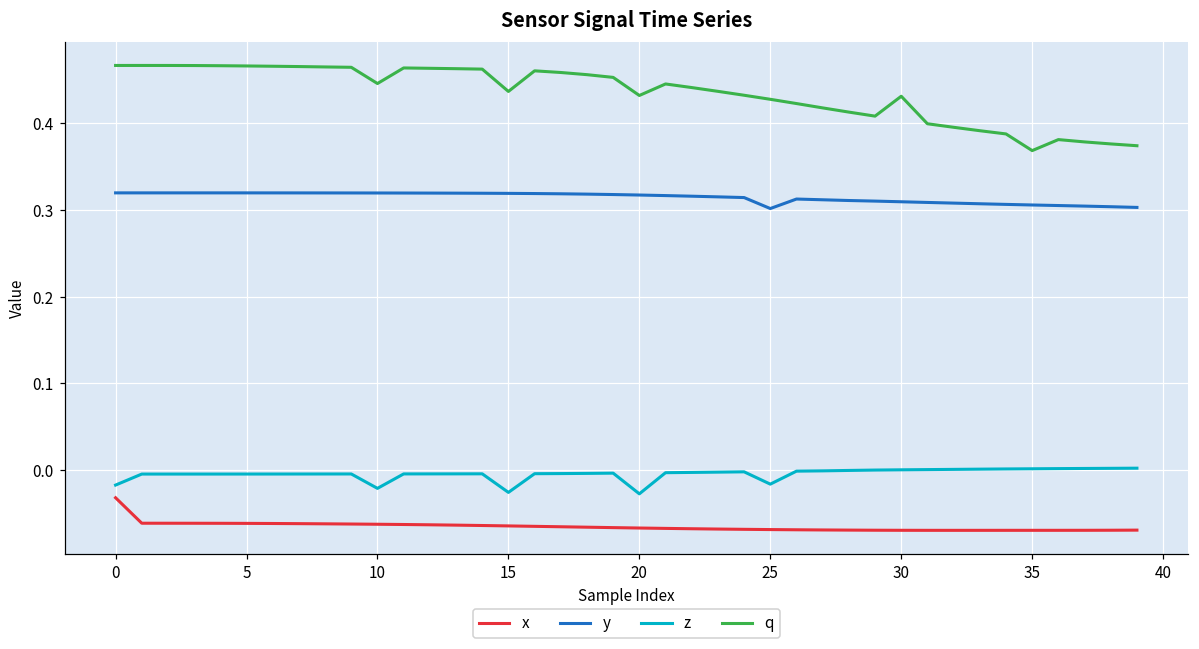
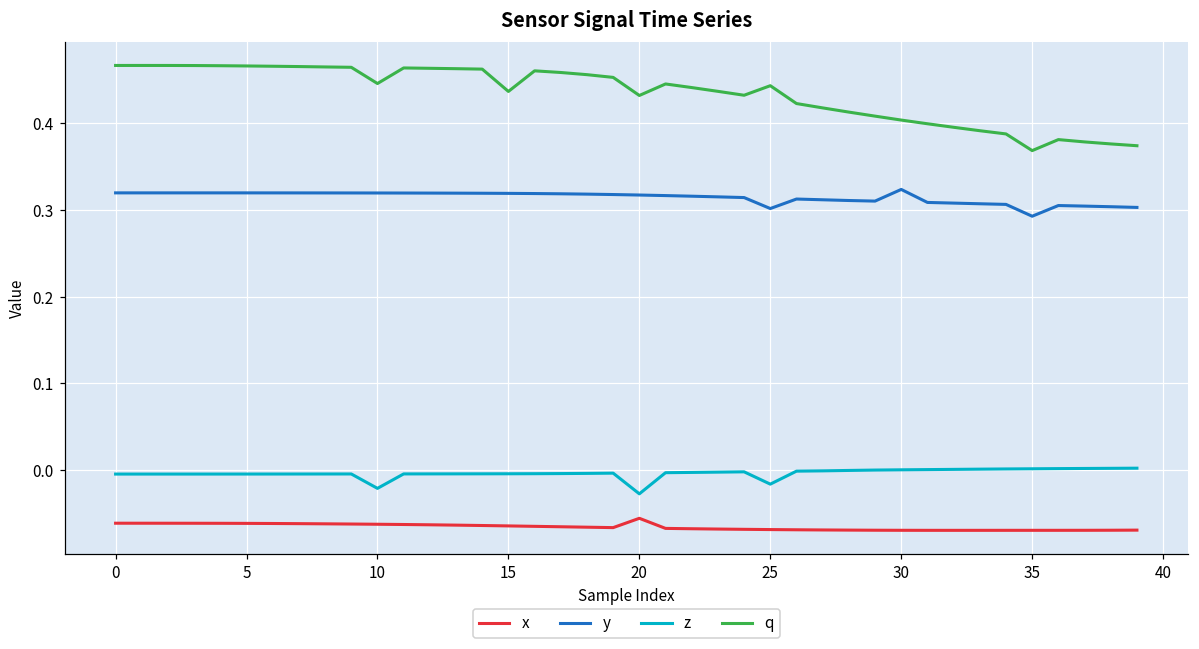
  {
    "x": {
-     "0": -0.03,
+     "0": -0.06,
      "5": -0.06,
      "10": -0.06,
      "15": -0.06,
-     "20": -0.07,
+     "20": -0.06,
      "25": -0.07,
      "30": -0.07,
      "35": -0.07
    },
    "y": {
      "0": 0.32,
      "5": 0.32,
      "10": 0.32,
      "15": 0.32,
      "20": 0.32,
      "25": 0.30,
-     "30": 0.31,
-     "35": 0.31
+     "30": 0.32,
+     "35": 0.29
    },
    "z": {
-     "0": -0.02,
+     "0": 0.00,
      "5": 0.00,
      "10": -0.02,
-     "15": -0.03,
+     "15": 0.00,
      "20": -0.03,
      "25": -0.02,
      "30": 0.00,
      "35": 0.00
    },
    "q": {
      "0": 0.47,
      "5": 0.47,
      "10": 0.45,
      "15": 0.44,
      "20": 0.43,
-     "25": 0.43,
-     "30": 0.43,
+     "25": 0.44,
+     "30": 0.40,
      "35": 0.37
    }
  }
